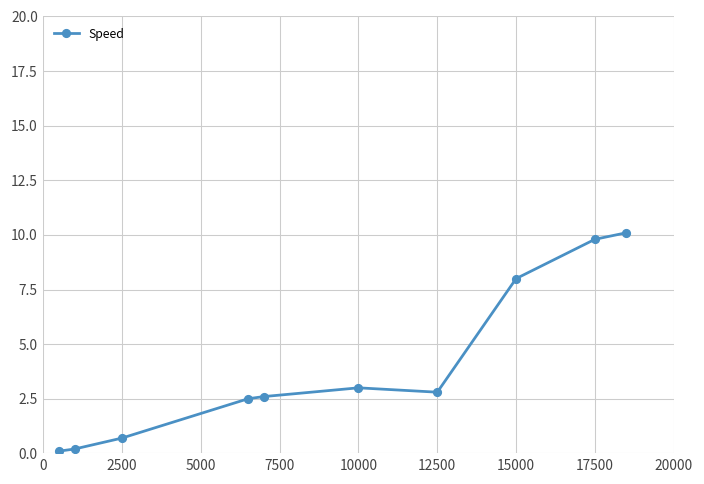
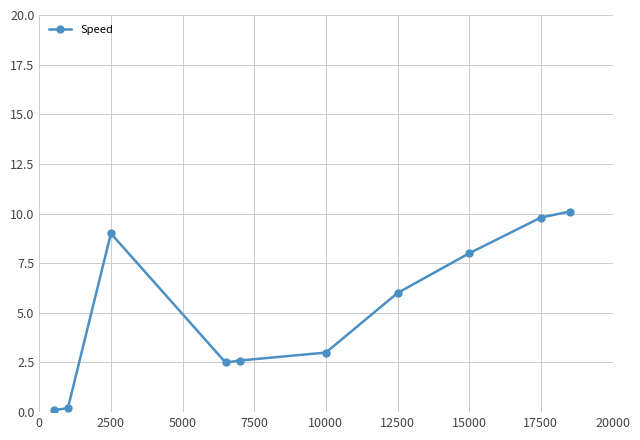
  {
-   "2500": 0.7,
+   "2500": 9.0,
    "10000": 3.0,
-   "12500": 2.8,
+   "12500": 6.0,
    "15000": 8.0,
    "17500": 9.8
  }
